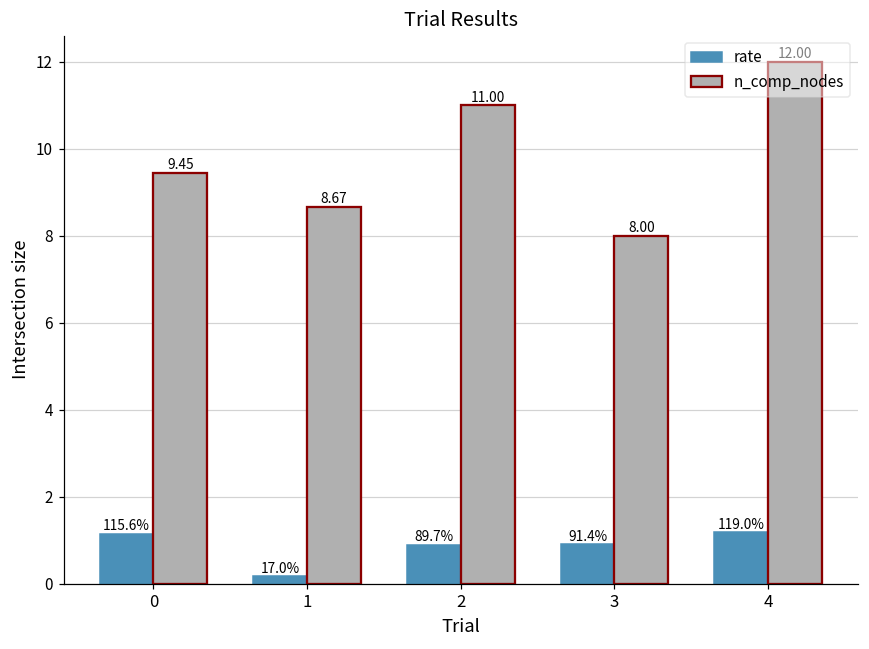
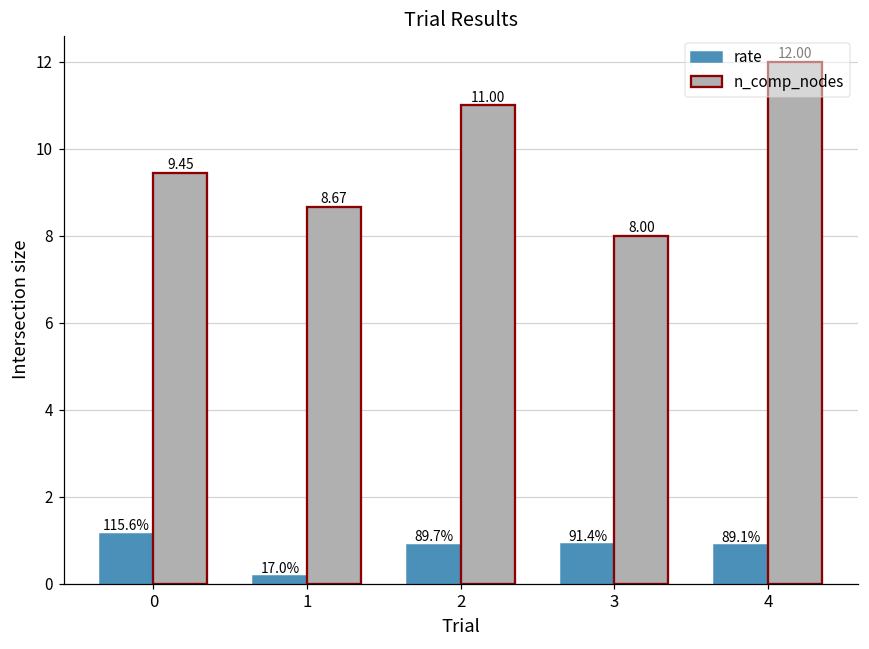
  {
    "rate": {
      "0": "115.6%",
      "1": "17.0%",
      "2": "89.7%",
      "3": "91.4%",
-     "4": "119.0%"
+     "4": "89.1%"
    },
    "n_comp_nodes": {
      "0": "9.45",
      "1": "8.67",
      "2": "11.00",
      "3": "8.00"
    }
  }
